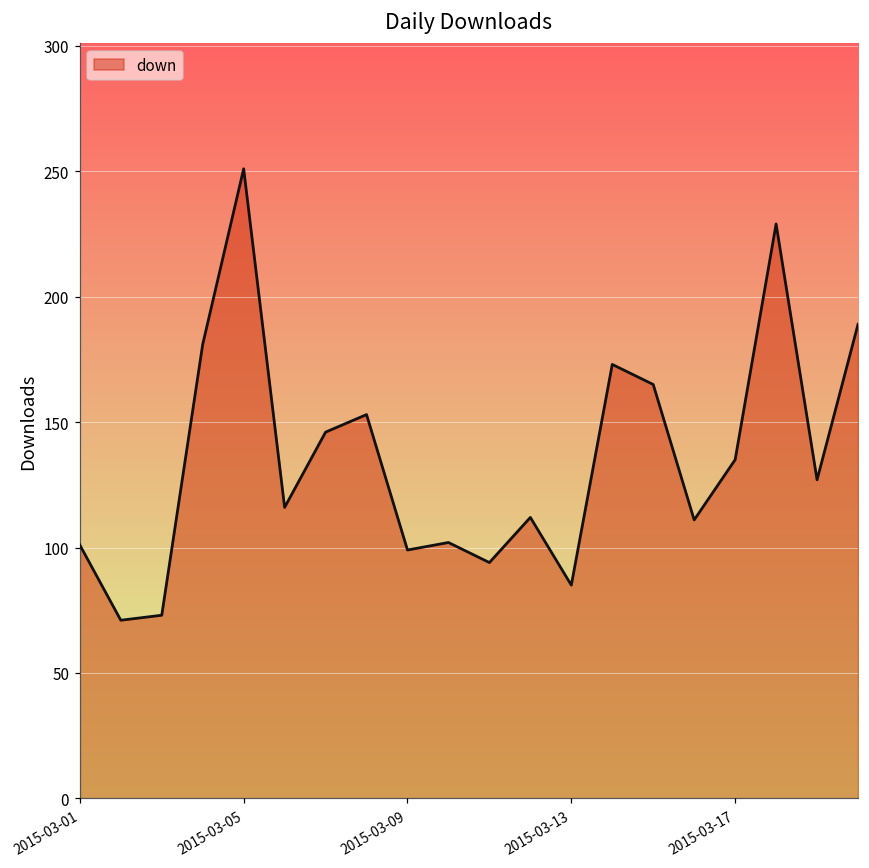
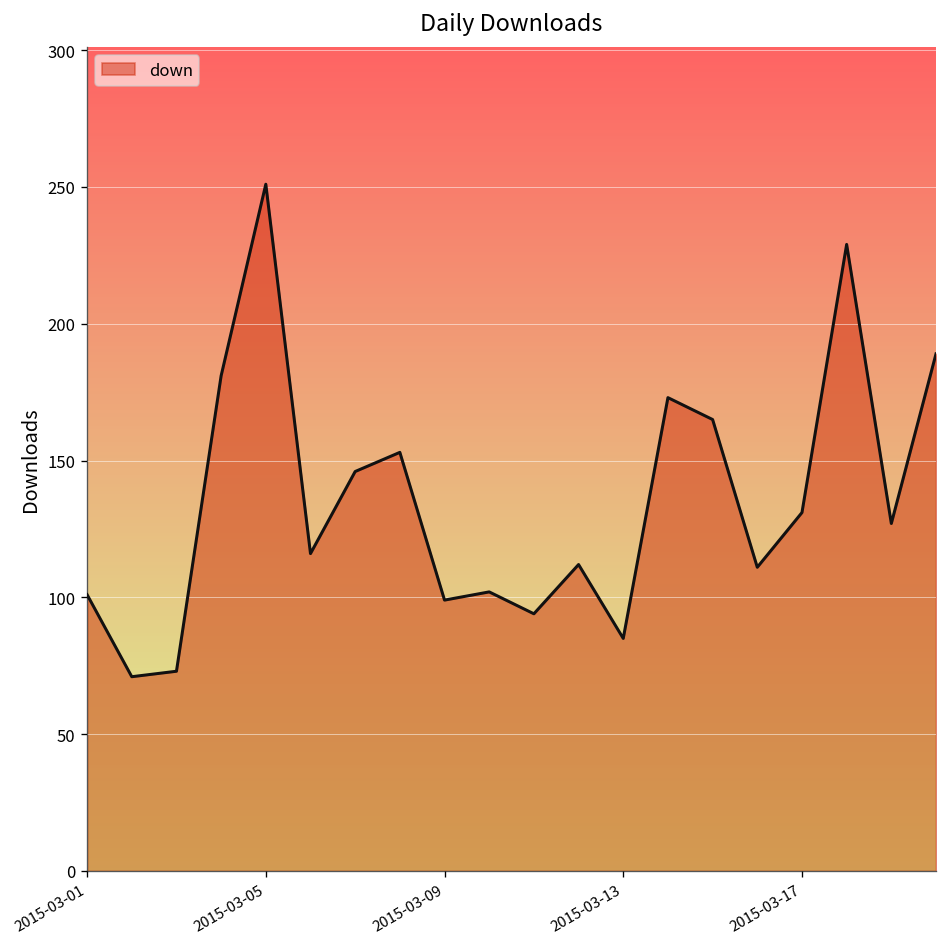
  {
    "2015-03-01": 101,
    "2015-03-05": 251,
    "2015-03-09": 99,
    "2015-03-13": 85,
-   "2015-03-17": 135
+   "2015-03-17": 131
  }
